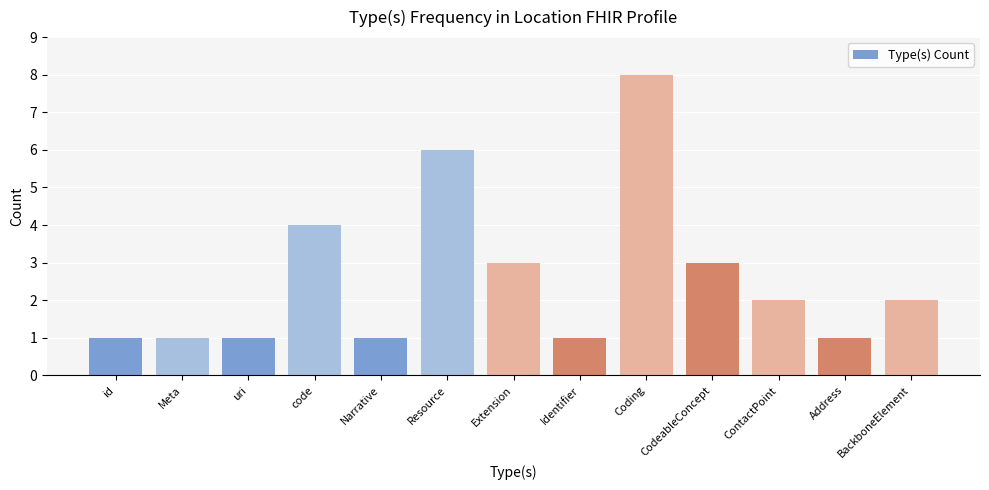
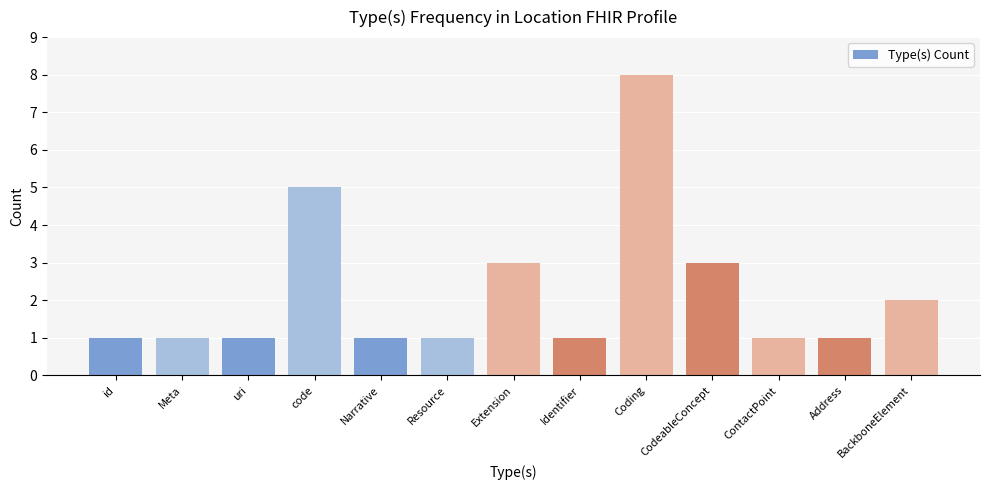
  {
    "id": 1,
    "Meta": 1,
    "uri": 1,
-   "code": 4,
+   "code": 5,
    "Narrative": 1,
-   "Resource": 6,
+   "Resource": 1,
    "Extension": 3,
    "Identifier": 1,
    "Coding": 8,
    "CodeableConcept": 3,
-   "ContactPoint": 2,
+   "ContactPoint": 1,
    "Address": 1,
    "BackboneElement": 2
  }
